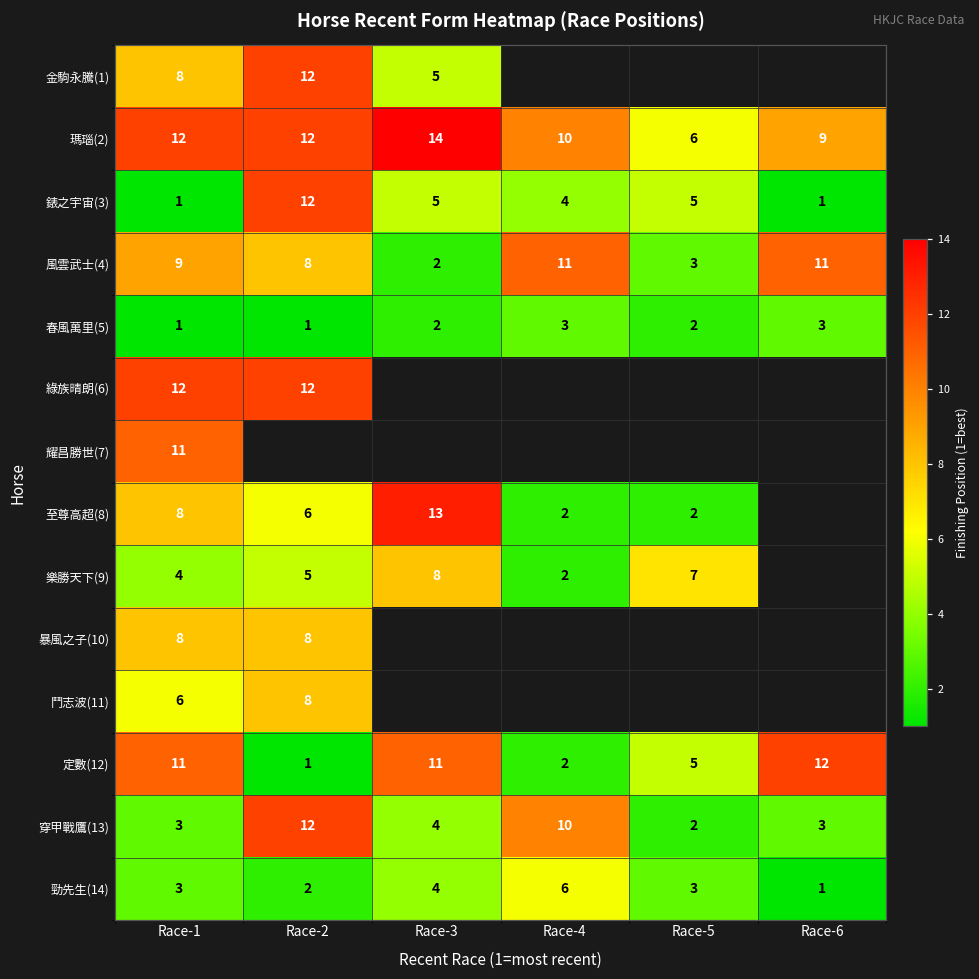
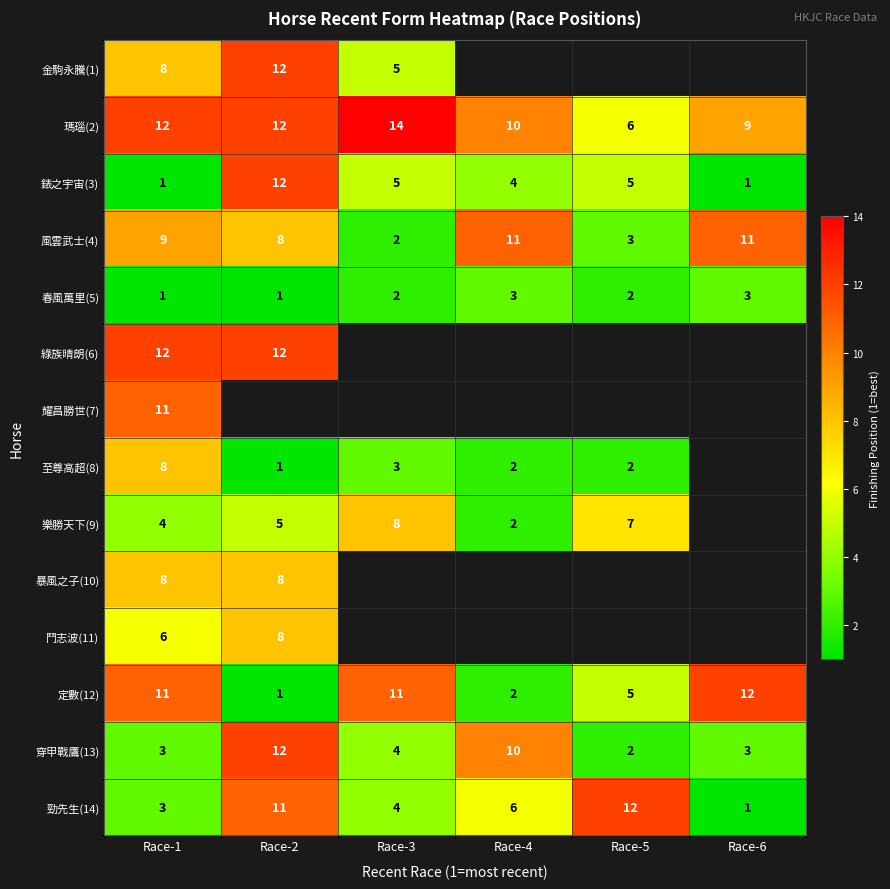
  {
    "金駒永騰(1)": {
      "Race-1": 8,
      "Race-2": 12,
      "Race-3": 5
    },
    "瑪瑙(2)": {
      "Race-1": 12,
      "Race-2": 12,
      "Race-3": 14,
      "Race-4": 10,
      "Race-5": 6,
      "Race-6": 9
    },
    "錶之宇宙(3)": {
      "Race-1": 1,
      "Race-2": 12,
      "Race-3": 5,
      "Race-4": 4,
      "Race-5": 5,
      "Race-6": 1
    },
    "風雲武士(4)": {
      "Race-1": 9,
      "Race-2": 8,
      "Race-3": 2,
      "Race-4": 11,
      "Race-5": 3,
      "Race-6": 11
    },
    "春風萬里(5)": {
      "Race-1": 1,
      "Race-2": 1,
      "Race-3": 2,
      "Race-4": 3,
      "Race-5": 2,
      "Race-6": 3
    },
    "綠族晴朗(6)": {
      "Race-1": 12,
      "Race-2": 12
    },
    "耀昌勝世(7)": {
      "Race-1": 11
    },
    "至尊高超(8)": {
      "Race-1": 8,
-     "Race-2": 6,
-     "Race-3": 13,
+     "Race-2": 1,
+     "Race-3": 3,
      "Race-4": 2,
      "Race-5": 2
    },
    "樂勝天下(9)": {
      "Race-1": 4,
      "Race-2": 5,
      "Race-3": 8,
      "Race-4": 2,
      "Race-5": 7
    },
    "暴風之子(10)": {
      "Race-1": 8,
      "Race-2": 8
    },
    "鬥志波(11)": {
      "Race-1": 6,
      "Race-2": 8
    },
    "定數(12)": {
      "Race-1": 11,
      "Race-2": 1,
      "Race-3": 11,
      "Race-4": 2,
      "Race-5": 5,
      "Race-6": 12
    },
    "穿甲戰鷹(13)": {
      "Race-1": 3,
      "Race-2": 12,
      "Race-3": 4,
      "Race-4": 10,
      "Race-5": 2,
      "Race-6": 3
    },
    "勁先生(14)": {
      "Race-1": 3,
-     "Race-2": 2,
+     "Race-2": 11,
      "Race-3": 4,
      "Race-4": 6,
-     "Race-5": 3,
+     "Race-5": 12,
      "Race-6": 1
    }
  }
